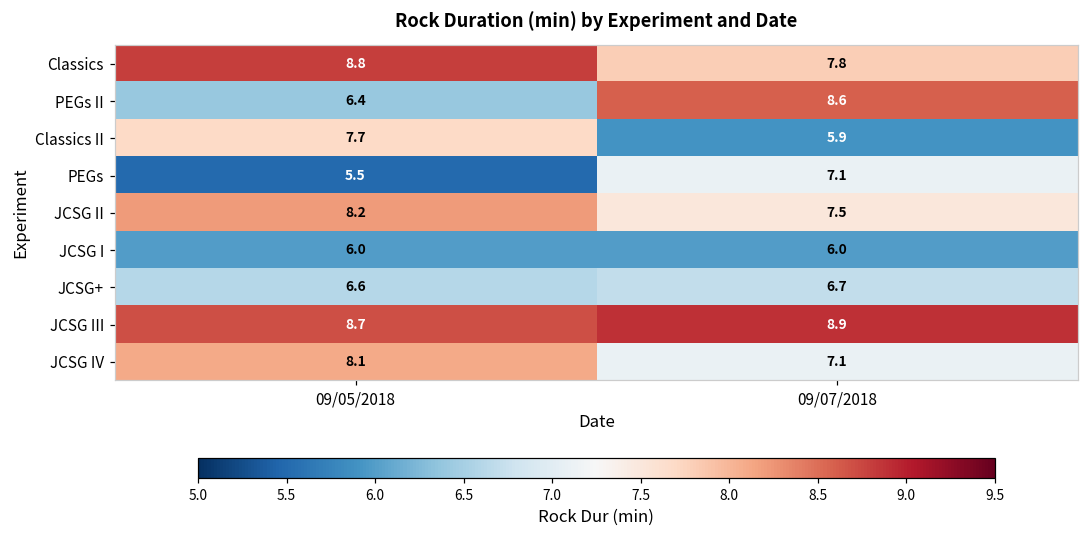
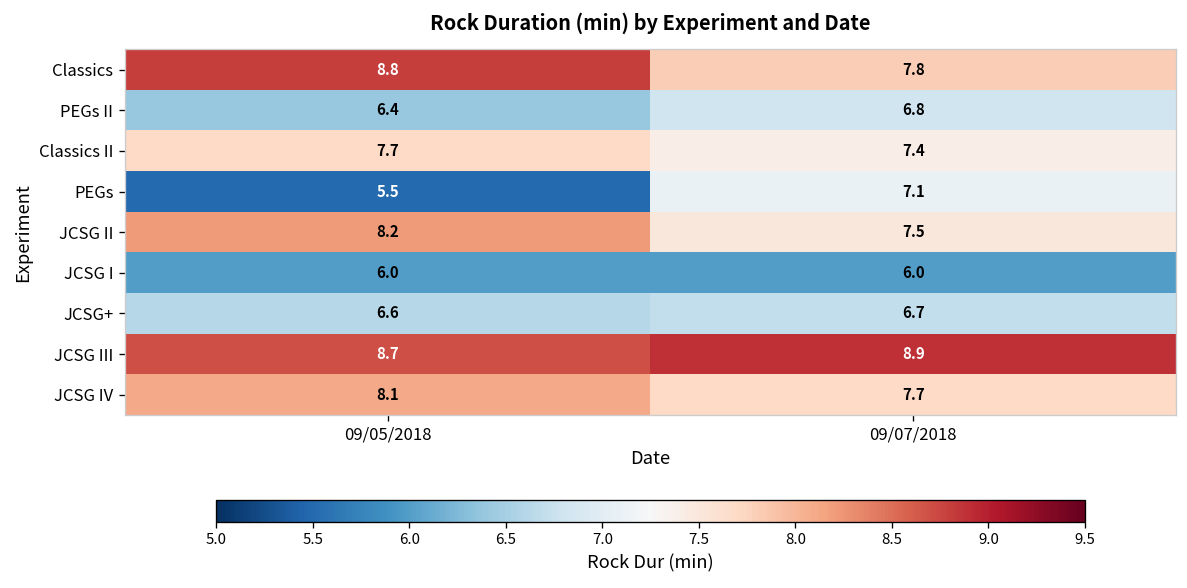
  {
    "Classics": {
      "09/05/2018": 8.8,
      "09/07/2018": 7.8
    },
    "PEGs II": {
      "09/05/2018": 6.4,
-     "09/07/2018": 8.6
+     "09/07/2018": 6.8
    },
    "Classics II": {
      "09/05/2018": 7.7,
-     "09/07/2018": 5.9
+     "09/07/2018": 7.4
    },
    "PEGs": {
      "09/05/2018": 5.5,
      "09/07/2018": 7.1
    },
    "JCSG II": {
      "09/05/2018": 8.2,
      "09/07/2018": 7.5
    },
    "JCSG I": {
      "09/05/2018": 6.0,
      "09/07/2018": 6.0
    },
    "JCSG+": {
      "09/05/2018": 6.6,
      "09/07/2018": 6.7
    },
    "JCSG III": {
      "09/05/2018": 8.7,
      "09/07/2018": 8.9
    },
    "JCSG IV": {
      "09/05/2018": 8.1,
-     "09/07/2018": 7.1
+     "09/07/2018": 7.7
    }
  }
